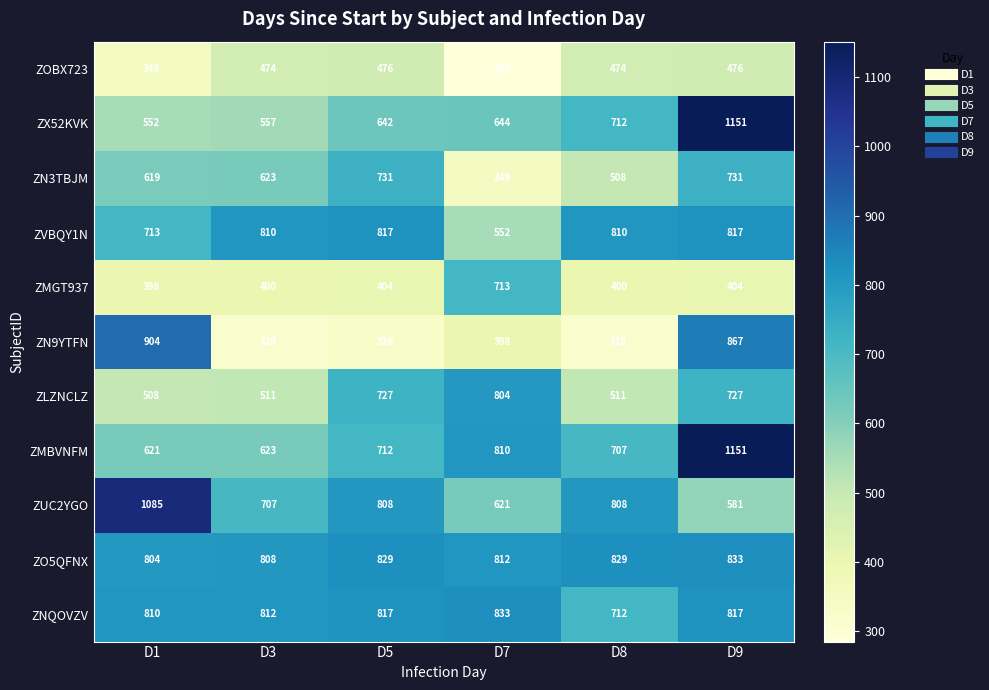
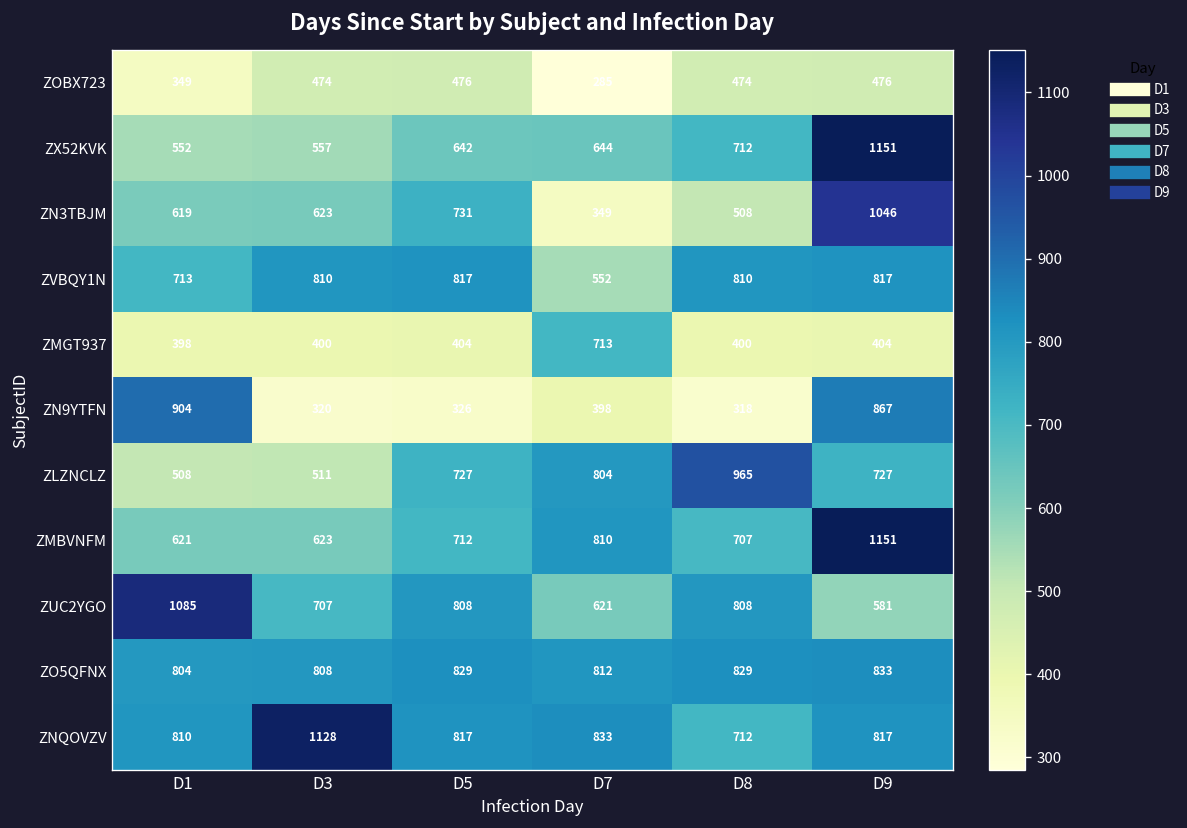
  {
    "ZOBX723": {
      "D1": 349,
      "D3": 474,
      "D5": 476,
      "D8": 474,
      "D9": 476
    },
    "ZX52KVK": {
      "D1": 552,
      "D3": 557,
      "D5": 642,
      "D7": 644,
      "D8": 712,
      "D9": 1151
    },
    "ZN3TBJM": {
      "D1": 619,
      "D3": 623,
      "D5": 731,
      "D7": 349,
      "D8": 508,
-     "D9": 731
+     "D9": 1046
    },
    "ZVBQY1N": {
      "D1": 713,
      "D3": 810,
      "D5": 817,
      "D7": 552,
      "D8": 810,
      "D9": 817
    },
    "ZMGT937": {
      "D1": 398,
      "D3": 400,
      "D5": 404,
      "D7": 713,
      "D8": 400,
      "D9": 404
    },
    "ZN9YTFN": {
      "D1": 904,
      "D3": 320,
      "D5": 326,
      "D7": 398,
      "D8": 318,
      "D9": 867
    },
    "ZLZNCLZ": {
      "D1": 508,
      "D3": 511,
      "D5": 727,
      "D7": 804,
-     "D8": 511,
+     "D8": 965,
      "D9": 727
    },
    "ZMBVNFM": {
      "D1": 621,
      "D3": 623,
      "D5": 712,
      "D7": 810,
      "D8": 707,
      "D9": 1151
    },
    "ZUC2YGO": {
      "D1": 1085,
      "D3": 707,
      "D5": 808,
      "D7": 621,
      "D8": 808,
      "D9": 581
    },
    "ZO5QFNX": {
      "D1": 804,
      "D3": 808,
      "D5": 829,
      "D7": 812,
      "D8": 829,
      "D9": 833
    },
    "ZNQOVZV": {
      "D1": 810,
-     "D3": 812,
+     "D3": 1128,
      "D5": 817,
      "D7": 833,
      "D8": 712,
      "D9": 817
    }
  }
